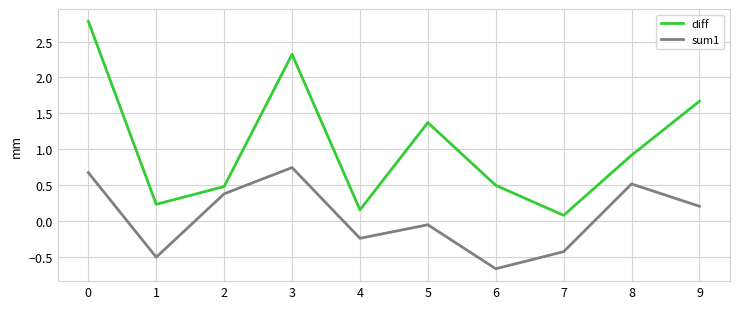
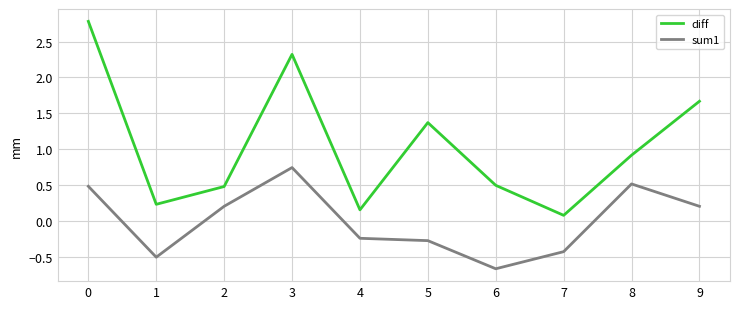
  {
    "diff": {
      "0": 2.8,
      "1": 0.2,
      "2": 0.5,
      "3": 2.3,
      "4": 0.2,
      "5": 1.4,
      "6": 0.5,
      "7": 0.1,
      "8": 0.9,
      "9": 1.7
    },
    "sum1": {
-     "0": 0.7,
+     "0": 0.5,
      "1": -0.5,
-     "2": 0.4,
+     "2": 0.2,
      "3": 0.7,
      "4": -0.2,
-     "5": -0.1,
+     "5": -0.3,
      "6": -0.7,
      "7": -0.4,
      "8": 0.5,
      "9": 0.2
    }
  }
